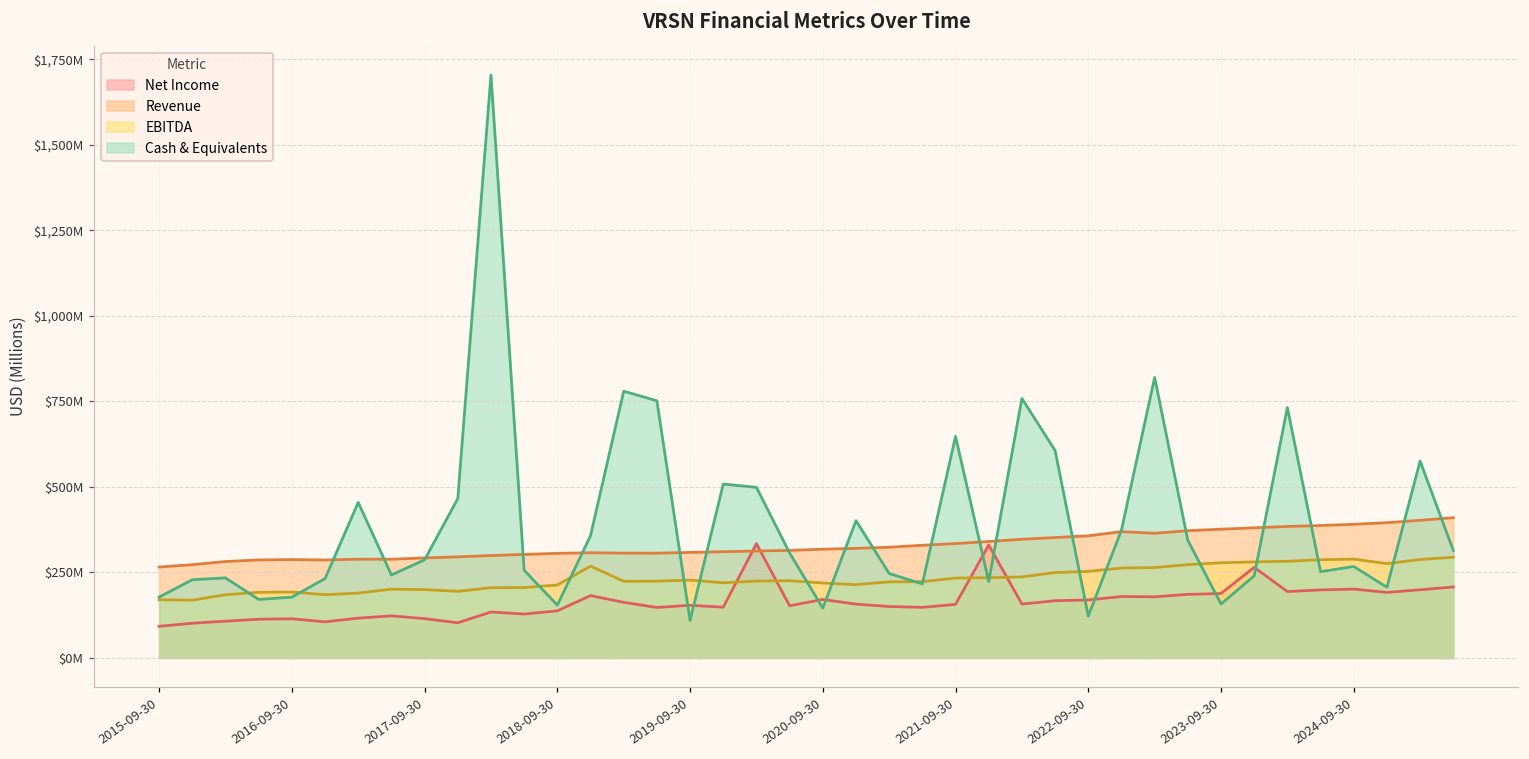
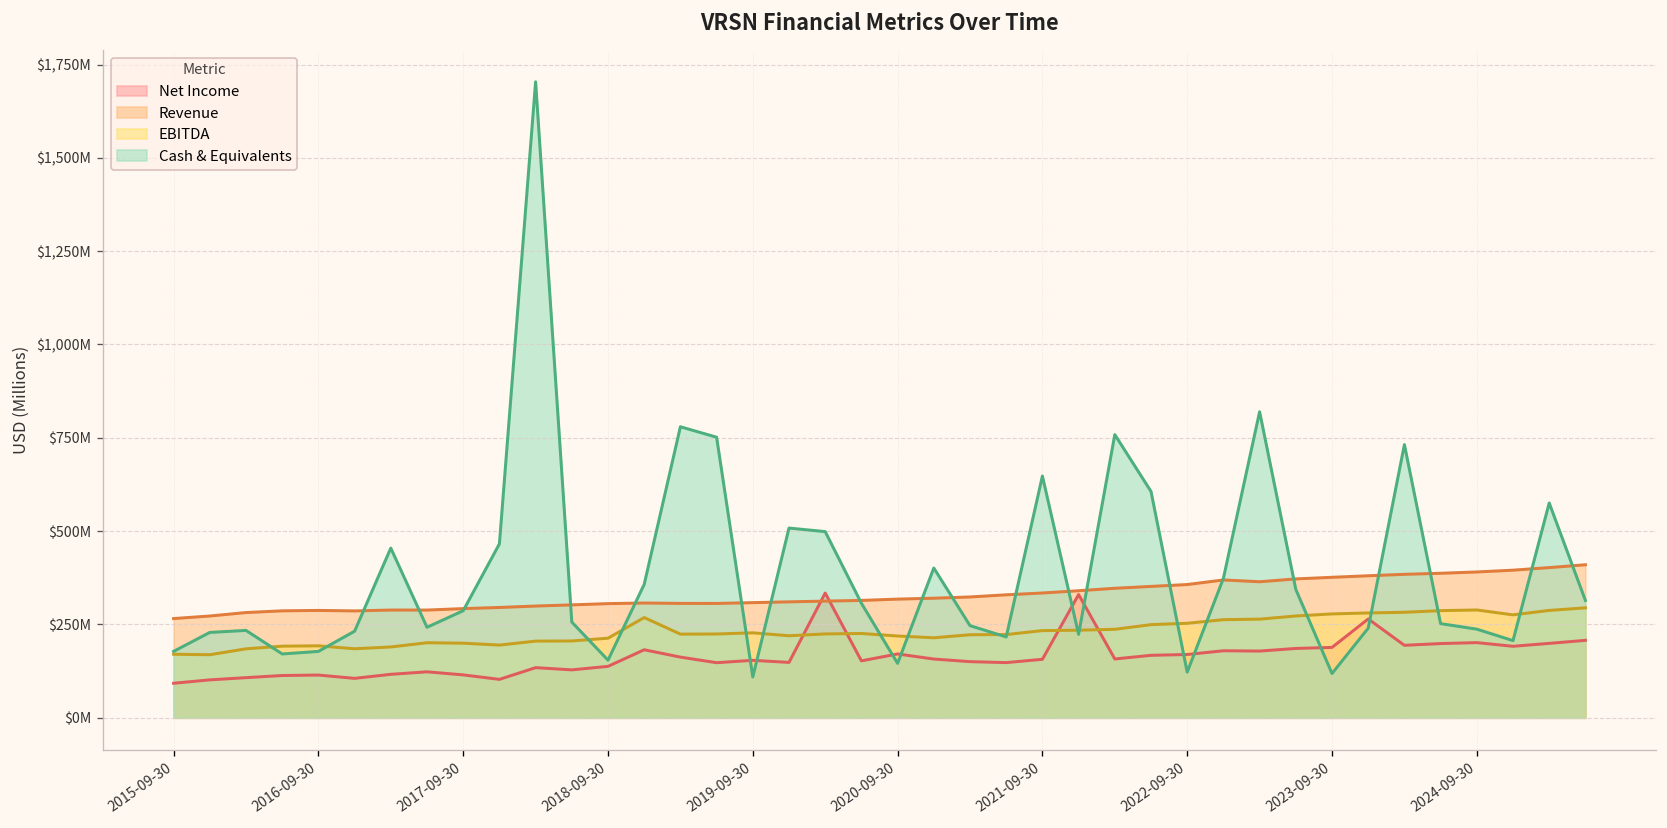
  {
    "Cash & Equivalents": {
      "2016-09-30": "$180,000,000",
      "2018-09-30": "$150,000,000",
      "2019-09-30": "$110,000,000",
      "2020-09-30": "$150,000,000",
      "2021-09-30": "$650,000,000",
      "2022-09-30": "$120,000,000",
-     "2023-09-30": "$160,000,000",
-     "2024-09-30": "$270,000,000"
+     "2023-09-30": "$120,000,000",
+     "2024-09-30": "$240,000,000"
    }
  }
